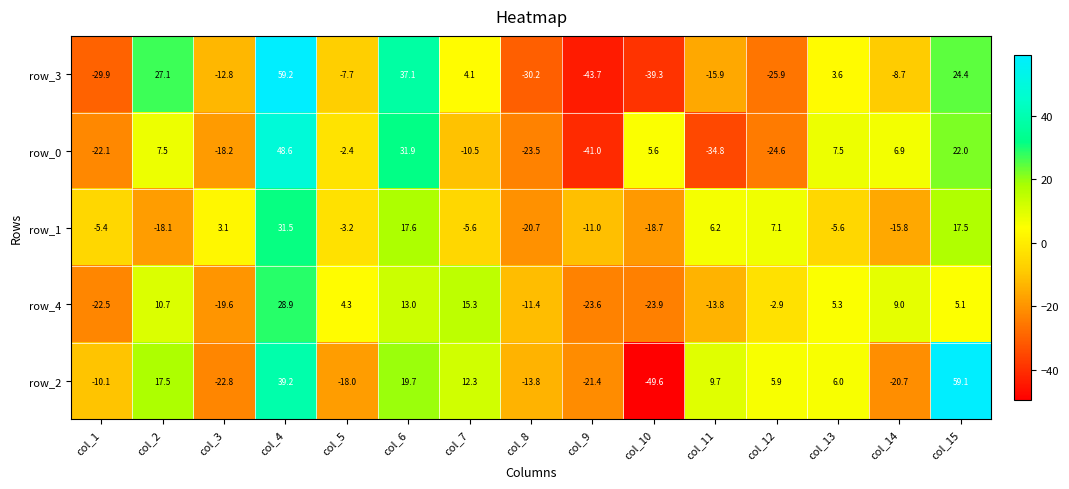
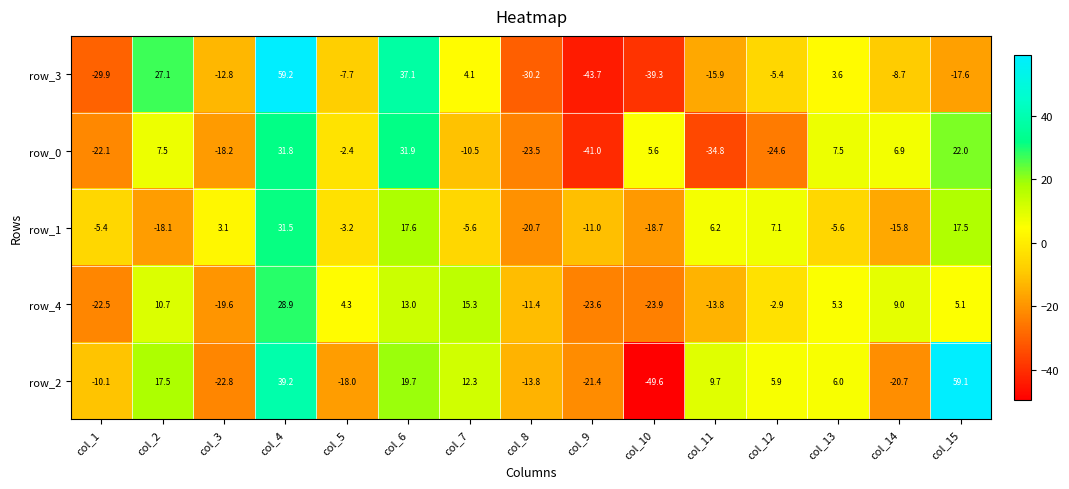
  {
    "row_3": {
      "col_1": -29.9,
      "col_2": 27.1,
      "col_3": -12.8,
      "col_4": 59.2,
      "col_5": -7.7,
      "col_6": 37.1,
      "col_7": 4.1,
      "col_8": -30.2,
      "col_9": -43.7,
      "col_10": -39.3,
      "col_11": -15.9,
-     "col_12": -25.9,
+     "col_12": -5.4,
      "col_13": 3.6,
      "col_14": -8.7,
-     "col_15": 24.4
+     "col_15": -17.6
    },
    "row_0": {
      "col_1": -22.1,
      "col_2": 7.5,
      "col_3": -18.2,
-     "col_4": 48.6,
+     "col_4": 31.8,
      "col_5": -2.4,
      "col_6": 31.9,
      "col_7": -10.5,
      "col_8": -23.5,
      "col_9": -41.0,
      "col_10": 5.6,
      "col_11": -34.8,
      "col_12": -24.6,
      "col_13": 7.5,
      "col_14": 6.9,
      "col_15": 22.0
    },
    "row_1": {
      "col_1": -5.4,
      "col_2": -18.1,
      "col_3": 3.1,
      "col_4": 31.5,
      "col_5": -3.2,
      "col_6": 17.6,
      "col_7": -5.6,
      "col_8": -20.7,
      "col_9": -11.0,
      "col_10": -18.7,
      "col_11": 6.2,
      "col_12": 7.1,
      "col_13": -5.6,
      "col_14": -15.8,
      "col_15": 17.5
    },
    "row_4": {
      "col_1": -22.5,
      "col_2": 10.7,
      "col_3": -19.6,
      "col_4": 28.9,
      "col_5": 4.3,
      "col_6": 13.0,
      "col_7": 15.3,
      "col_8": -11.4,
      "col_9": -23.6,
      "col_10": -23.9,
      "col_11": -13.8,
      "col_12": -2.9,
      "col_13": 5.3,
      "col_14": 9.0,
      "col_15": 5.1
    },
    "row_2": {
      "col_1": -10.1,
      "col_2": 17.5,
      "col_3": -22.8,
      "col_4": 39.2,
      "col_5": -18.0,
      "col_6": 19.7,
      "col_7": 12.3,
      "col_8": -13.8,
      "col_9": -21.4,
      "col_10": -49.6,
      "col_11": 9.7,
      "col_12": 5.9,
      "col_13": 6.0,
      "col_14": -20.7,
      "col_15": 59.1
    }
  }
